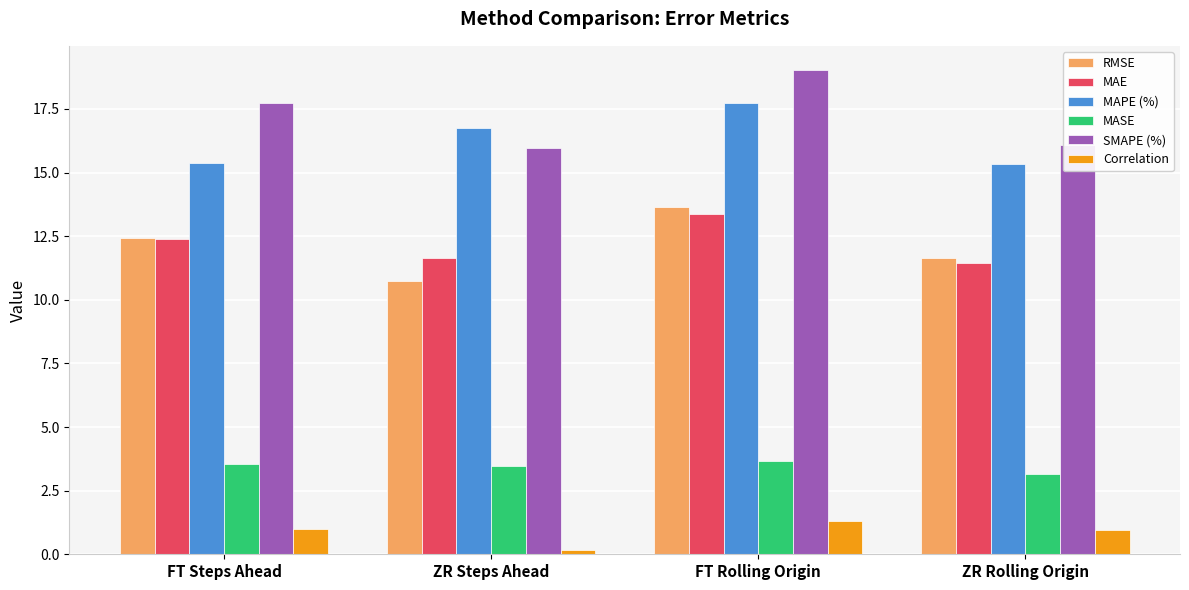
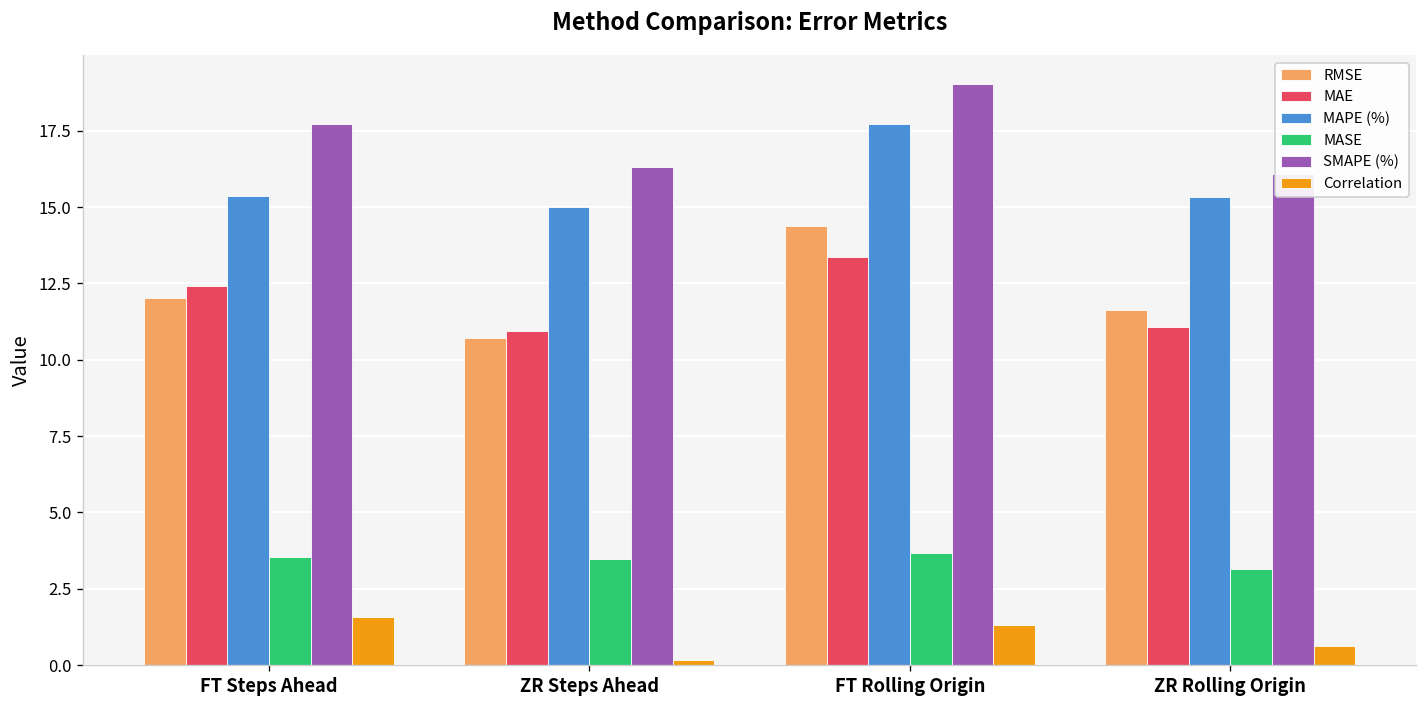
  {
    "RMSE": {
-     "FT Steps Ahead": 12.4,
+     "FT Steps Ahead": 12.0,
      "ZR Steps Ahead": 10.7,
-     "FT Rolling Origin": 13.6,
+     "FT Rolling Origin": 14.4,
      "ZR Rolling Origin": 11.6
    },
    "MAE": {
      "FT Steps Ahead": 12.4,
-     "ZR Steps Ahead": 11.6,
+     "ZR Steps Ahead": 11.0,
      "FT Rolling Origin": 13.4,
-     "ZR Rolling Origin": 11.4
+     "ZR Rolling Origin": 11.1
    },
    "MAPE (%)": {
      "FT Steps Ahead": 15.4,
-     "ZR Steps Ahead": 16.8,
+     "ZR Steps Ahead": 15.0,
      "FT Rolling Origin": 17.7,
      "ZR Rolling Origin": 15.3
    },
    "MASE": {
      "FT Steps Ahead": 3.5,
      "ZR Steps Ahead": 3.5,
      "FT Rolling Origin": 3.7,
      "ZR Rolling Origin": 3.2
    },
    "SMAPE (%)": {
      "FT Steps Ahead": 17.7,
-     "ZR Steps Ahead": 16.0,
+     "ZR Steps Ahead": 16.3,
      "FT Rolling Origin": 19.0
    },
    "Correlation": {
-     "FT Steps Ahead": 1.0,
+     "FT Steps Ahead": 1.6,
      "ZR Steps Ahead": 0.2,
      "FT Rolling Origin": 1.3,
-     "ZR Rolling Origin": 1.0
+     "ZR Rolling Origin": 0.6
    }
  }
